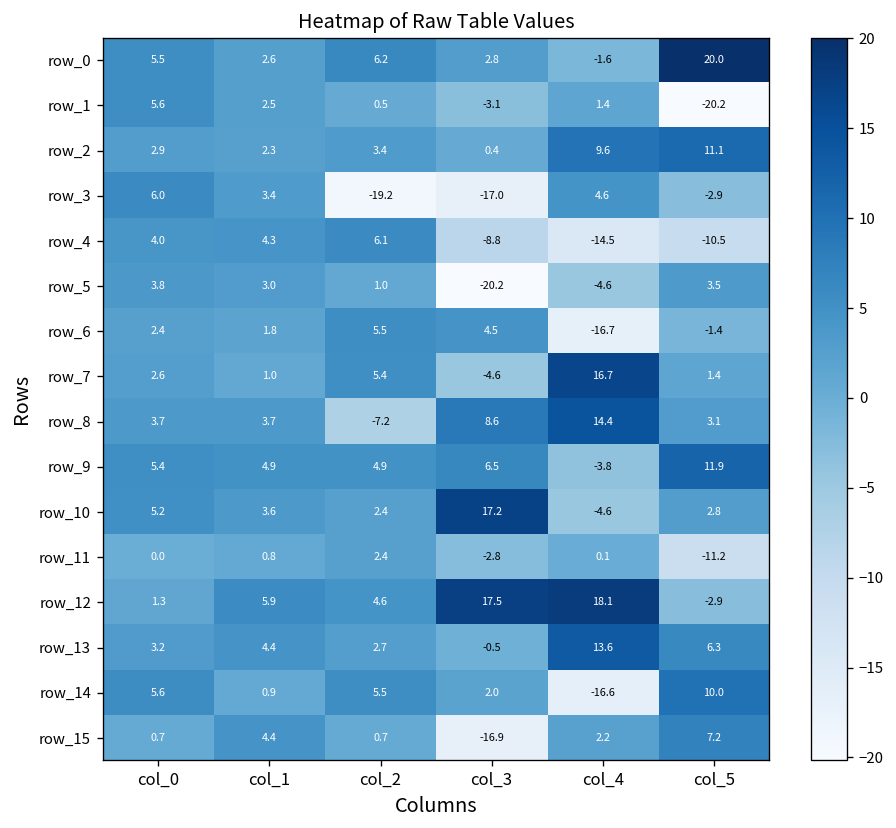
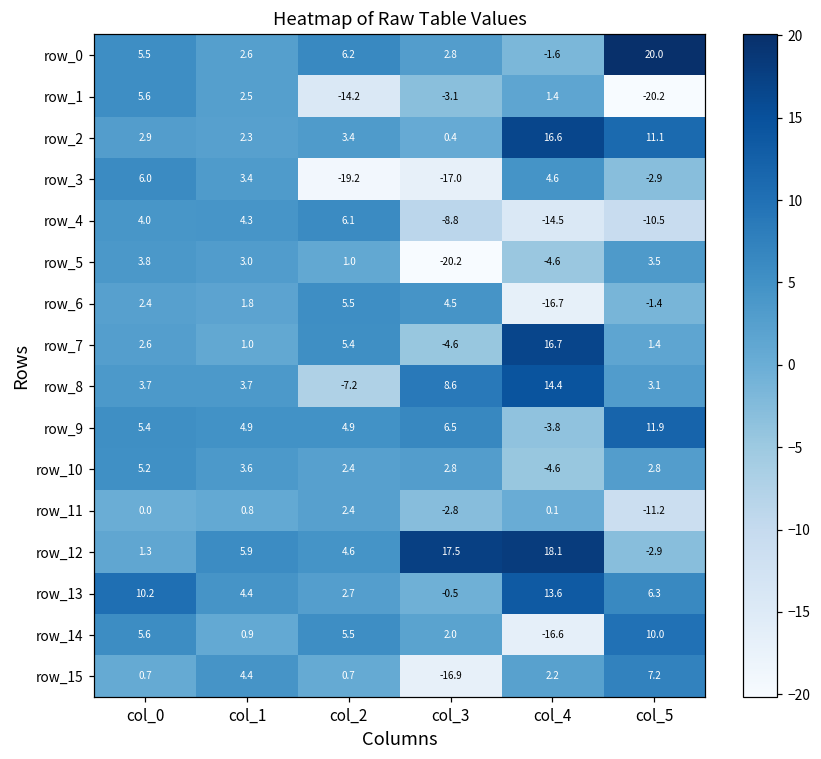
  {
    "row_0": {
      "col_0": 5.5,
      "col_1": 2.6,
      "col_2": 6.2,
      "col_3": 2.8,
      "col_4": -1.6,
      "col_5": 20.0
    },
    "row_1": {
      "col_0": 5.6,
      "col_1": 2.5,
-     "col_2": 0.5,
+     "col_2": -14.2,
      "col_3": -3.1,
      "col_4": 1.4,
      "col_5": -20.2
    },
    "row_2": {
      "col_0": 2.9,
      "col_1": 2.3,
      "col_2": 3.4,
      "col_3": 0.4,
-     "col_4": 9.6,
+     "col_4": 16.6,
      "col_5": 11.1
    },
    "row_3": {
      "col_0": 6.0,
      "col_1": 3.4,
      "col_2": -19.2,
      "col_3": -17.0,
      "col_4": 4.6,
      "col_5": -2.9
    },
    "row_4": {
      "col_0": 4.0,
      "col_1": 4.3,
      "col_2": 6.1,
      "col_3": -8.8,
      "col_4": -14.5,
      "col_5": -10.5
    },
    "row_5": {
      "col_0": 3.8,
      "col_1": 3.0,
      "col_2": 1.0,
      "col_3": -20.2,
      "col_4": -4.6,
      "col_5": 3.5
    },
    "row_6": {
      "col_0": 2.4,
      "col_1": 1.8,
      "col_2": 5.5,
      "col_3": 4.5,
      "col_4": -16.7,
      "col_5": -1.4
    },
    "row_7": {
      "col_0": 2.6,
      "col_1": 1.0,
      "col_2": 5.4,
      "col_3": -4.6,
      "col_4": 16.7,
      "col_5": 1.4
    },
    "row_8": {
      "col_0": 3.7,
      "col_1": 3.7,
      "col_2": -7.2,
      "col_3": 8.6,
      "col_4": 14.4,
      "col_5": 3.1
    },
    "row_9": {
      "col_0": 5.4,
      "col_1": 4.9,
      "col_2": 4.9,
      "col_3": 6.5,
      "col_4": -3.8,
      "col_5": 11.9
    },
    "row_10": {
      "col_0": 5.2,
      "col_1": 3.6,
      "col_2": 2.4,
-     "col_3": 17.2,
+     "col_3": 2.8,
      "col_4": -4.6,
      "col_5": 2.8
    },
    "row_11": {
      "col_0": 0.0,
      "col_1": 0.8,
      "col_2": 2.4,
      "col_3": -2.8,
      "col_4": 0.1,
      "col_5": -11.2
    },
    "row_12": {
      "col_0": 1.3,
      "col_1": 5.9,
      "col_2": 4.6,
      "col_3": 17.5,
      "col_4": 18.1,
      "col_5": -2.9
    },
    "row_13": {
-     "col_0": 3.2,
+     "col_0": 10.2,
      "col_1": 4.4,
      "col_2": 2.7,
      "col_3": -0.5,
      "col_4": 13.6,
      "col_5": 6.3
    },
    "row_14": {
      "col_0": 5.6,
      "col_1": 0.9,
      "col_2": 5.5,
      "col_3": 2.0,
      "col_4": -16.6,
      "col_5": 10.0
    },
    "row_15": {
      "col_0": 0.7,
      "col_1": 4.4,
      "col_2": 0.7,
      "col_3": -16.9,
      "col_4": 2.2,
      "col_5": 7.2
    }
  }
